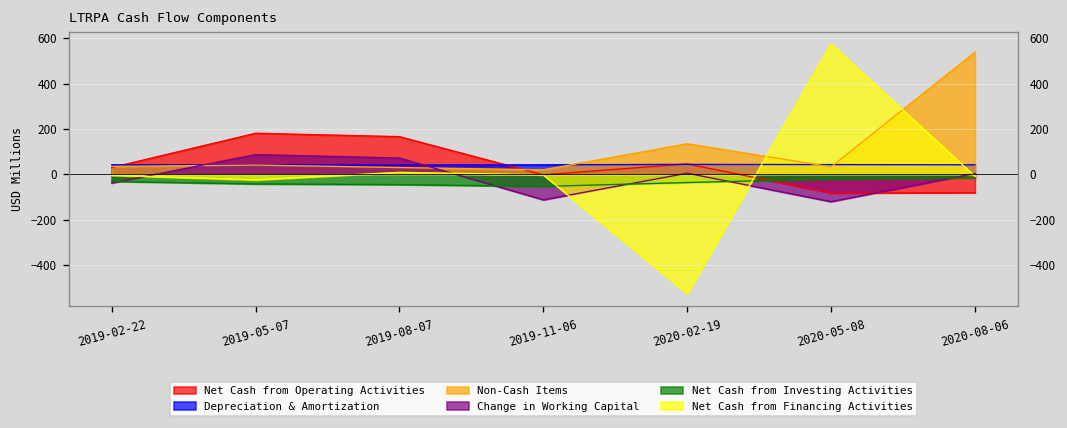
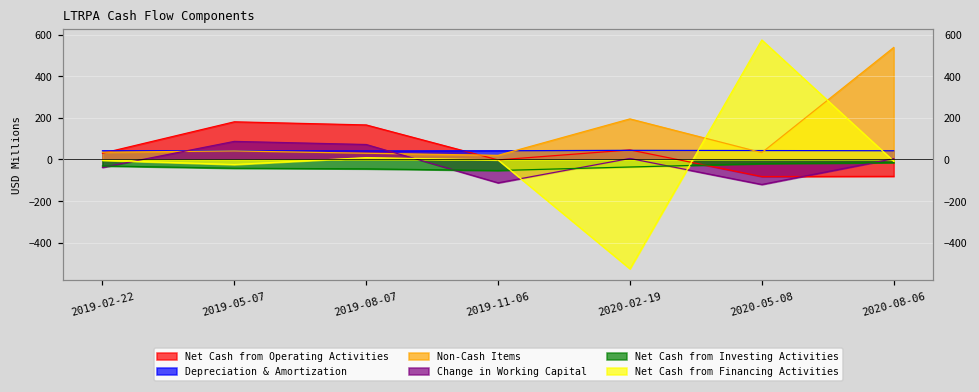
  {
    "Depreciation & Amortization": {
      "2019-11-06": 40,
      "2020-08-06": 40
    },
    "Non-Cash Items": {
      "2019-11-06": 20,
-     "2020-02-19": 130,
+     "2020-02-19": 200,
      "2020-08-06": 540
    }
  }
